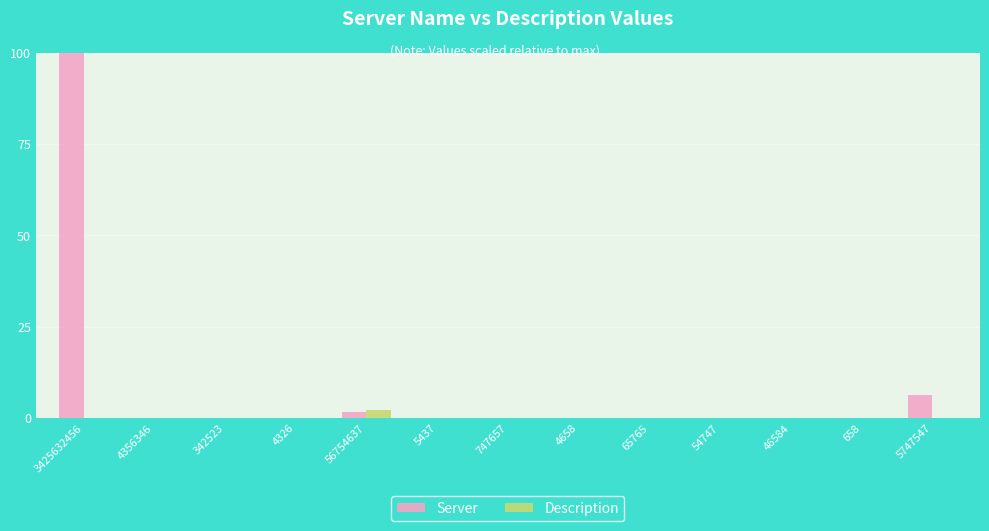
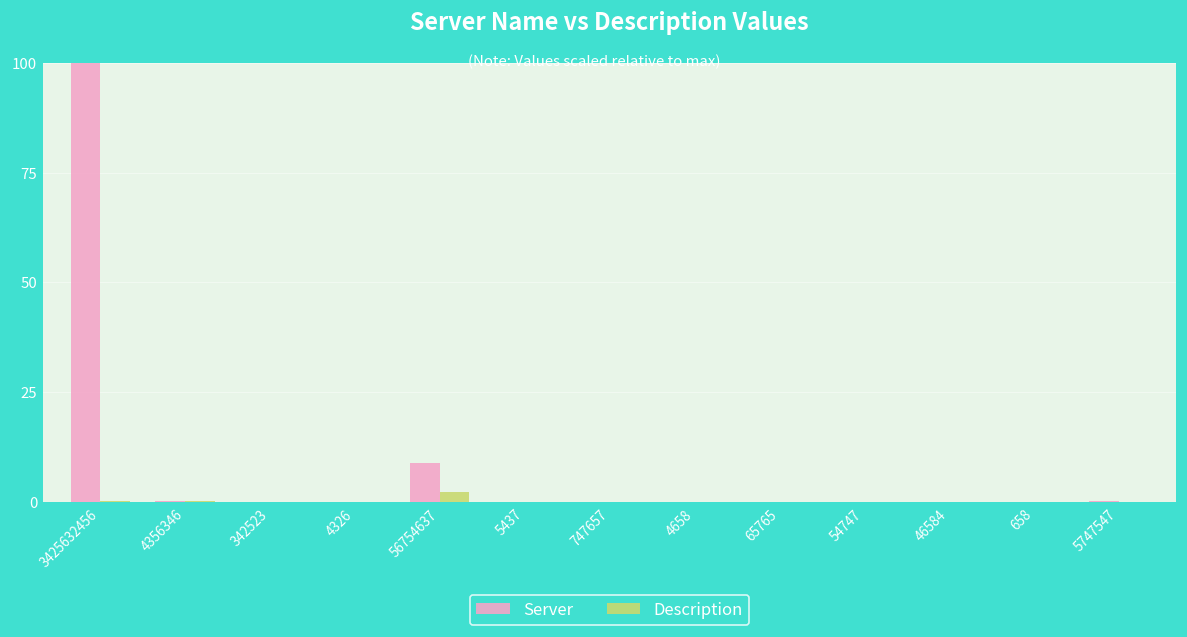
  {
    "Server": {
      "3425632456": 100,
-     "56754637": 2,
-     "5747547": 6
+     "56754637": 9,
+     "5747547": 0
    },
    "Description": {
      "56754637": 2
    }
  }
